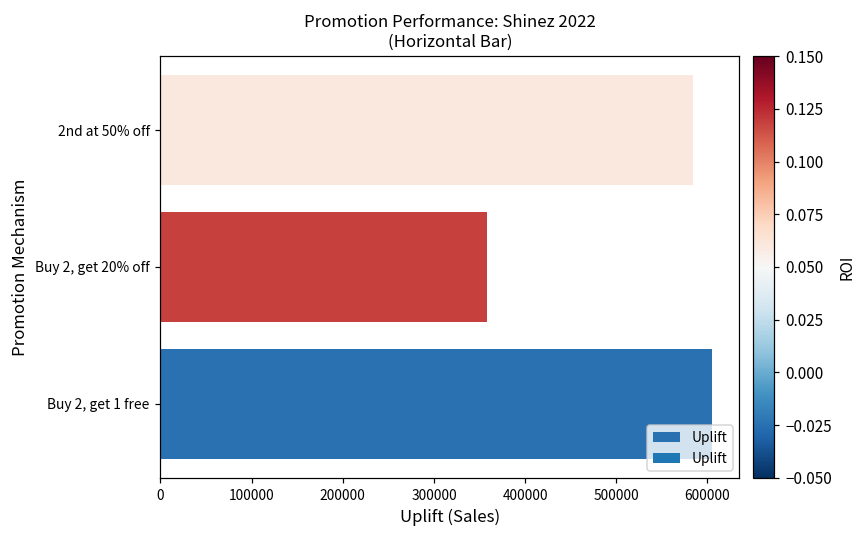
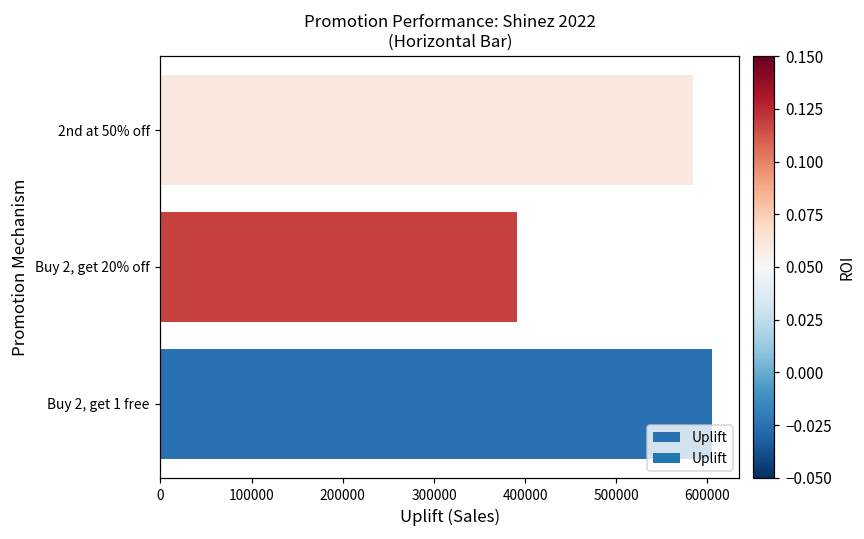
  {
    "2nd at 50% off": 580000,
-   "Buy 2, get 20% off": 360000,
+   "Buy 2, get 20% off": 390000,
    "Buy 2, get 1 free": 600000
  }
